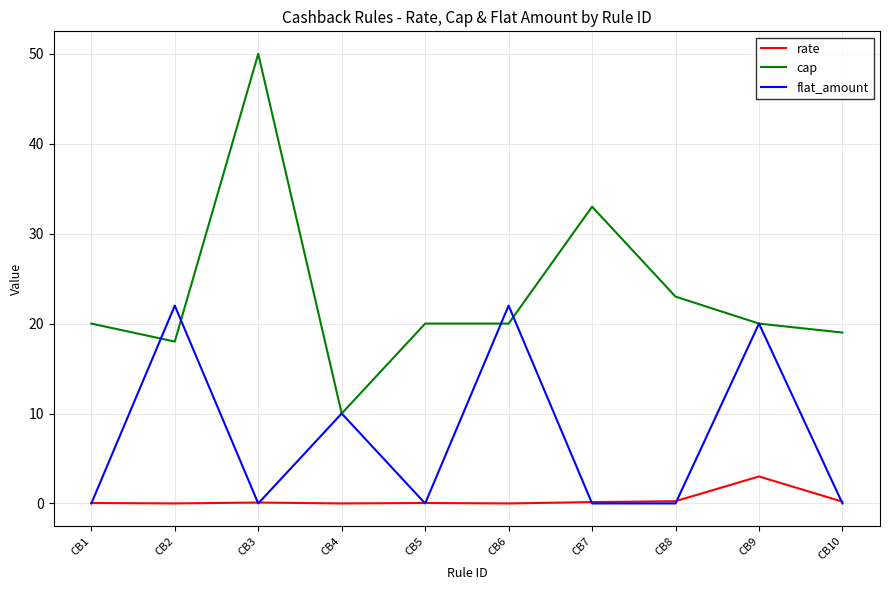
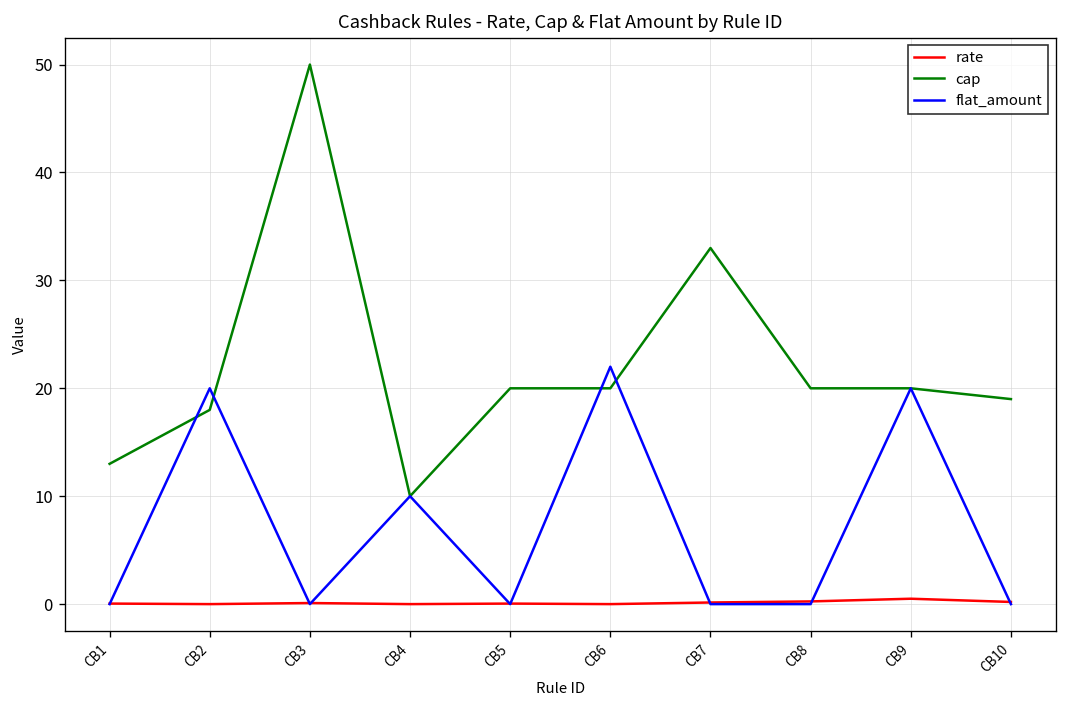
  {
    "rate": {
      "CB2": 0,
      "CB4": 0,
      "CB6": 0,
-     "CB9": 3
+     "CB9": 1
    },
    "cap": {
-     "CB1": 20,
+     "CB1": 13,
      "CB2": 18,
      "CB3": 50,
      "CB5": 20,
      "CB6": 20,
      "CB7": 33,
-     "CB8": 23,
+     "CB8": 20,
      "CB10": 19
    },
    "flat_amount": {
-     "CB2": 22,
+     "CB2": 20,
      "CB6": 22
    }
  }
